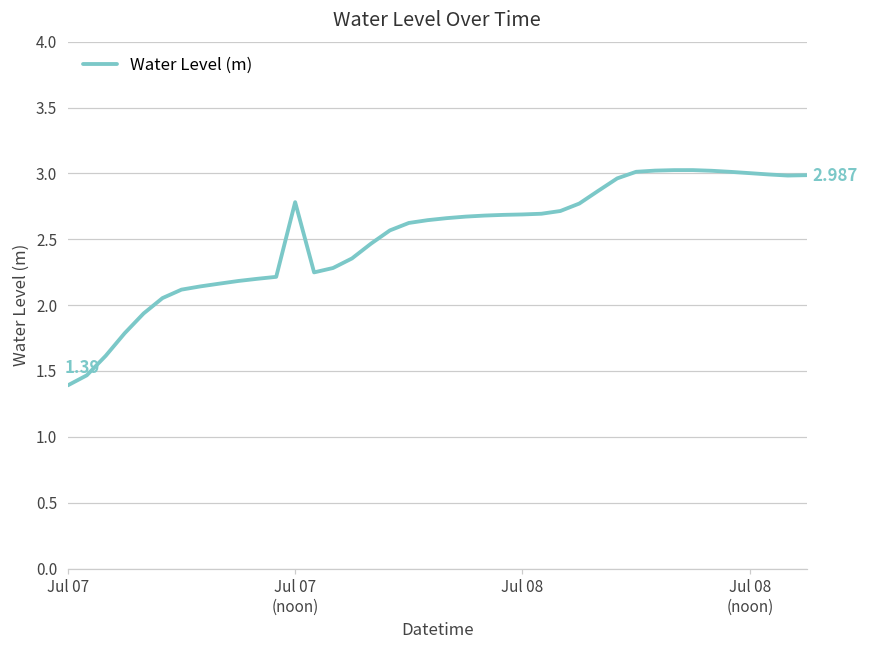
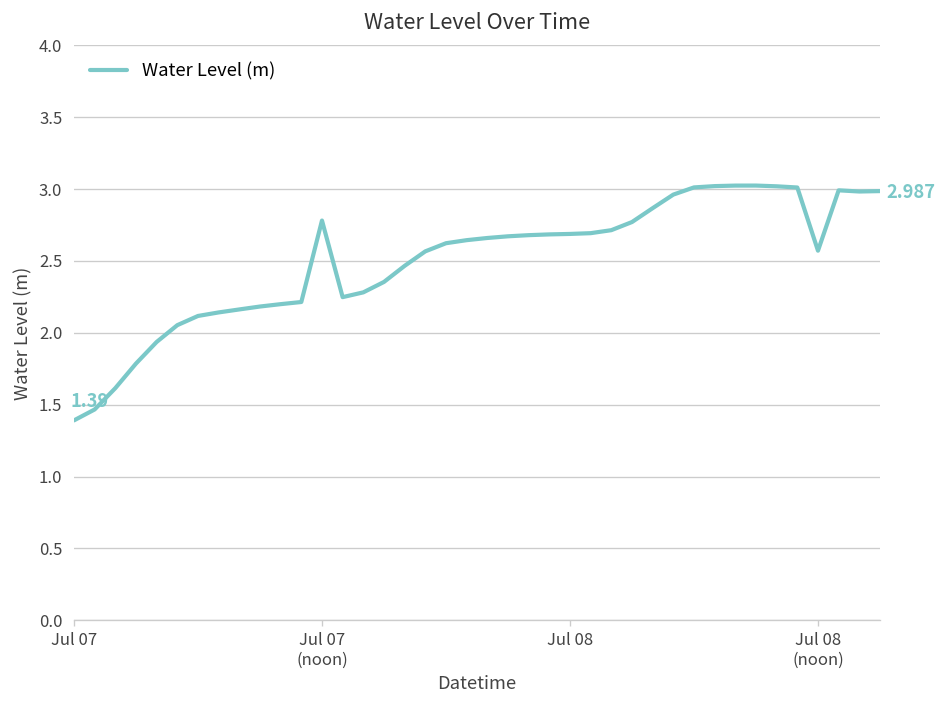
  {
    "Jul 07 (noon)": 2.78,
    "Jul 08": 2.69,
-   "Jul 08 (noon)": 3.00
+   "Jul 08 (noon)": 2.57
  }
